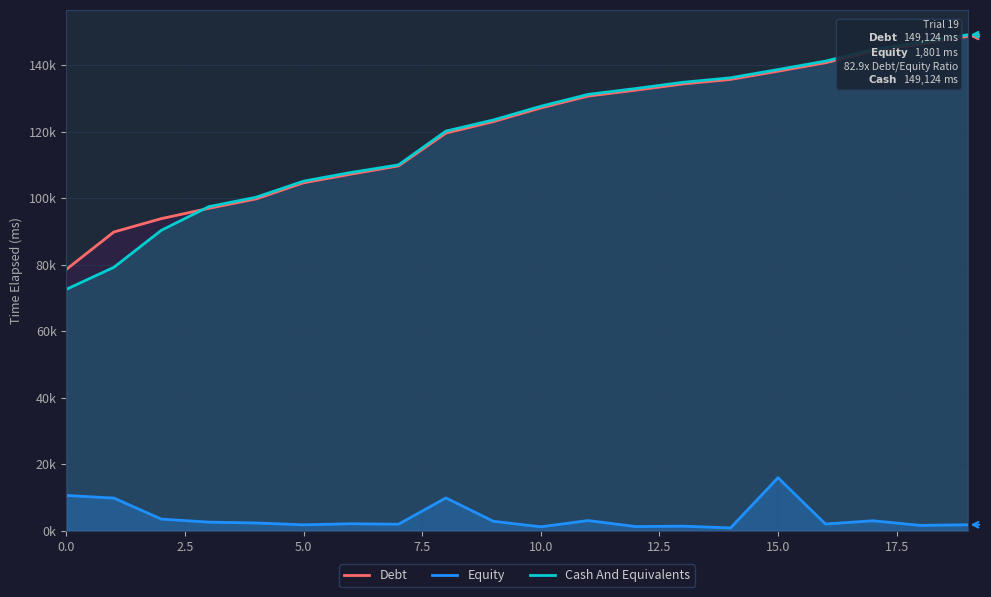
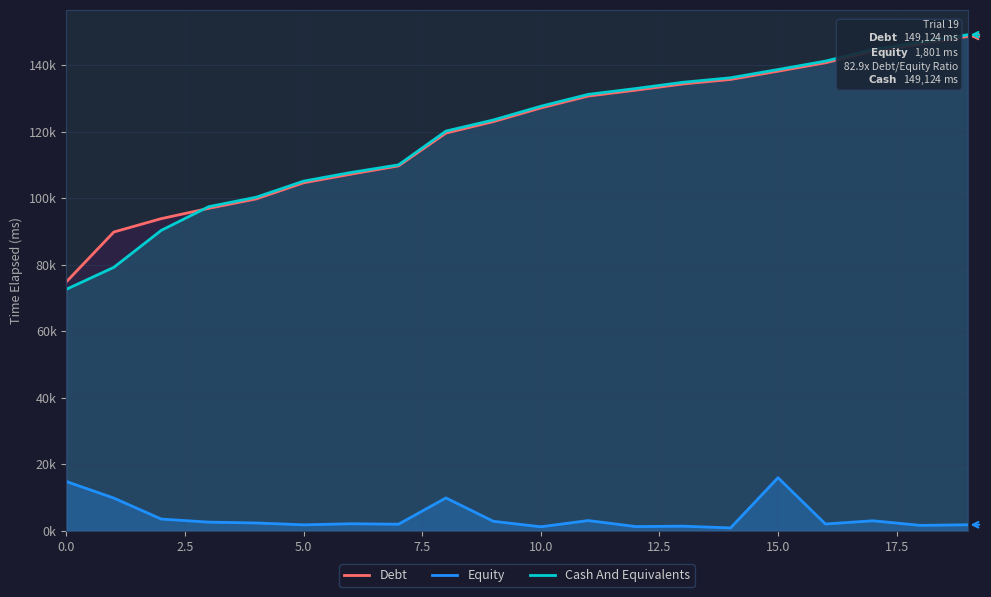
  {
    "Debt": {
-     "0.0": 79000
+     "0.0": 75000
    },
    "Equity": {
-     "0.0": 11000,
+     "0.0": 15000,
      "5.0": 2000,
      "10.0": 1000,
      "15.0": 16000
    },
    "Cash And Equivalents": {
      "0.0": 73000
    }
  }
